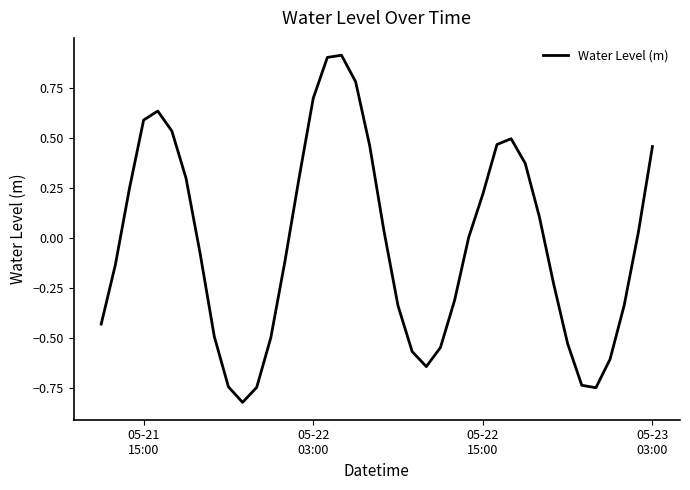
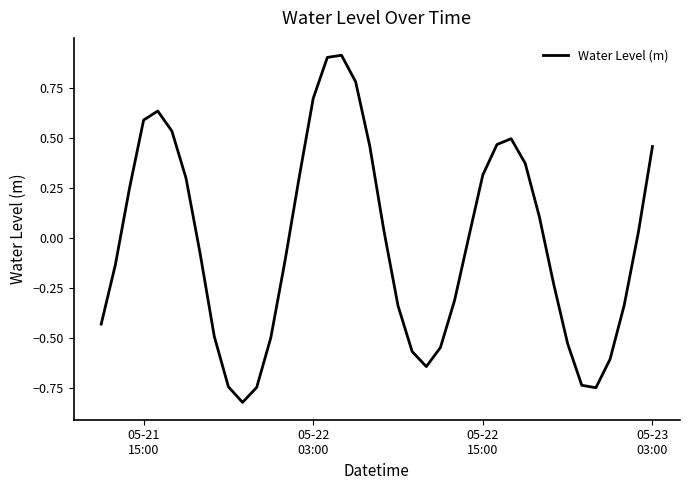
  {
    "05-21 15:00": 0.59,
    "05-22 03:00": 0.70,
-   "05-22 15:00": 0.22,
+   "05-22 15:00": 0.31,
    "05-23 03:00": 0.46
  }
